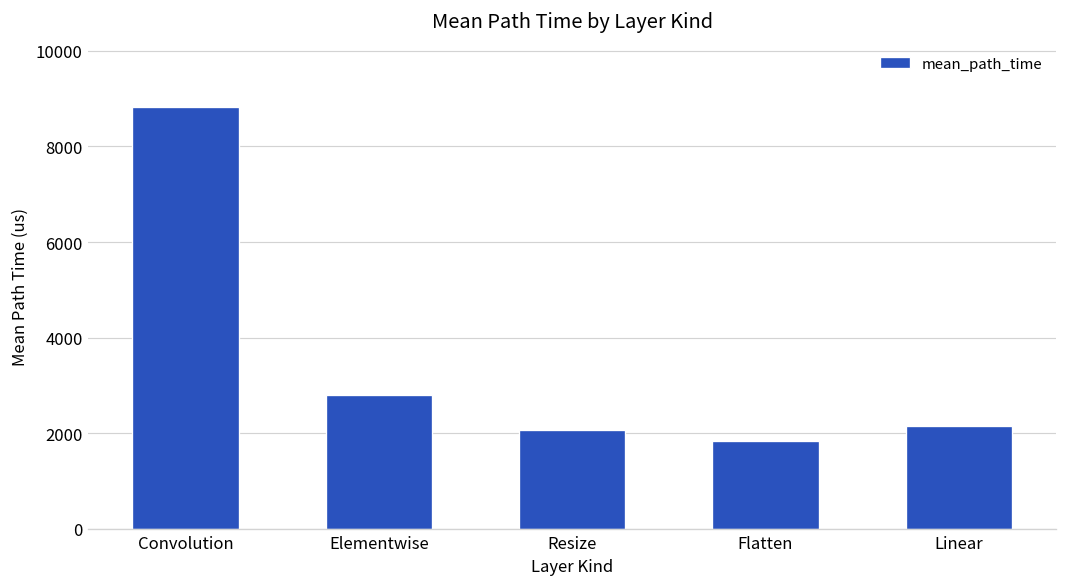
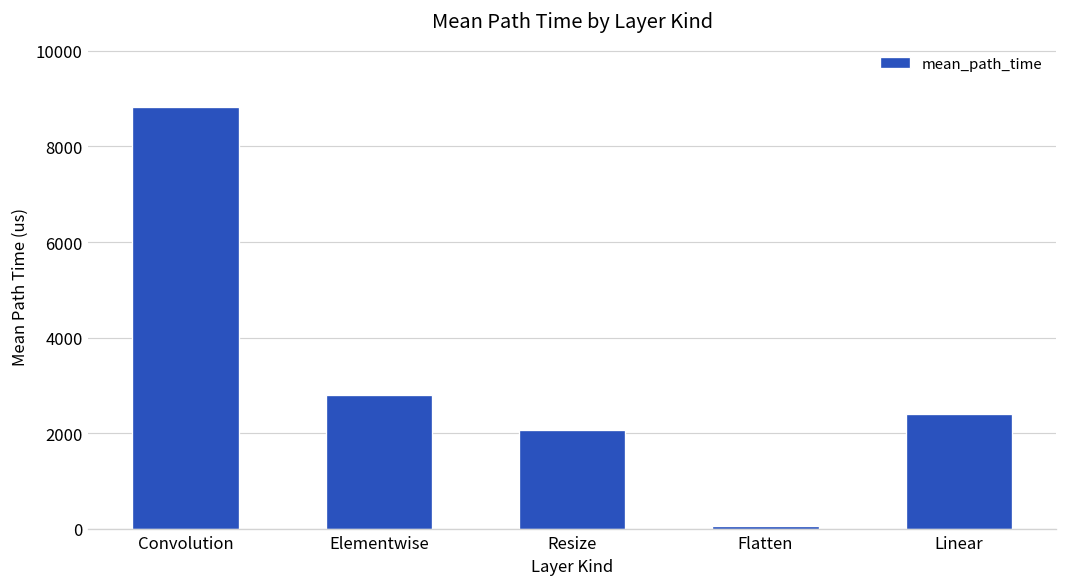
  {
    "Convolution": 8800,
    "Elementwise": 2800,
    "Resize": 2100,
-   "Flatten": 1800,
-   "Linear": 2200
+   "Flatten": 100,
+   "Linear": 2400
  }
